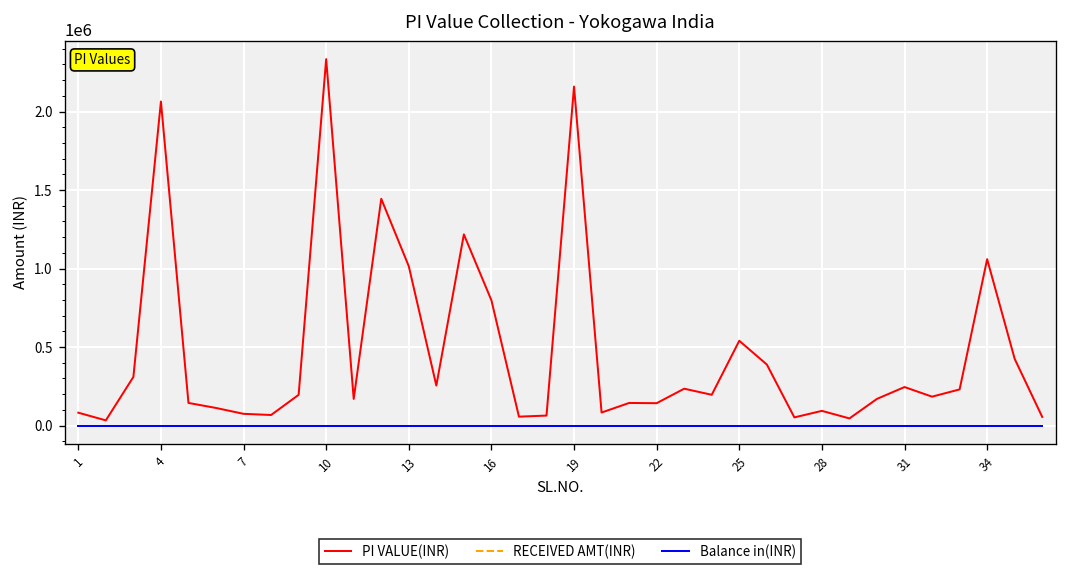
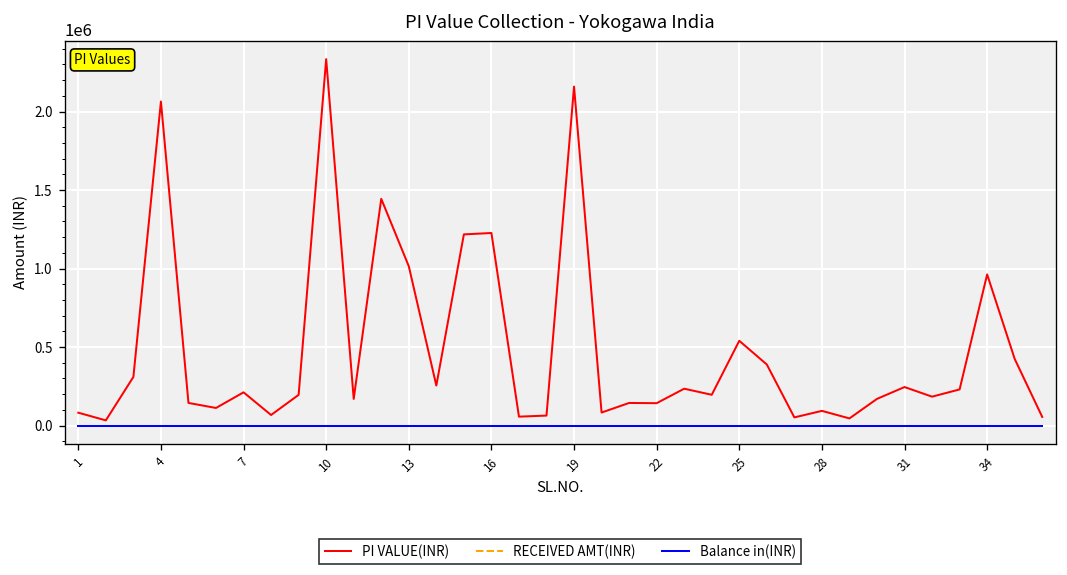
  {
    "PI VALUE(INR)": {
      "1": 80000,
      "4": 2060000,
-     "7": 70000,
+     "7": 210000,
      "10": 2330000,
      "13": 1010000,
-     "16": 800000,
+     "16": 1230000,
      "19": 2160000,
      "22": 140000,
      "25": 540000,
      "28": 90000,
      "31": 250000,
-     "34": 1060000
+     "34": 960000
    },
    "Balance in(INR)": {
      "1": 0,
      "4": 0,
      "7": 0,
      "10": 0,
      "13": 0,
      "16": 0,
      "19": 0,
      "22": 0,
      "25": 0,
      "28": 0,
      "31": 0,
      "34": 0
    }
  }
